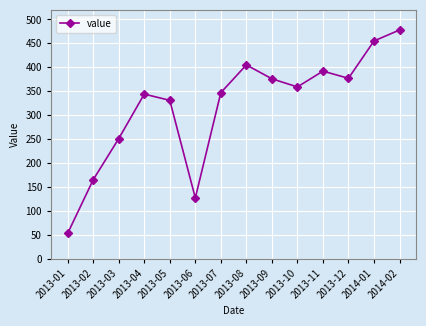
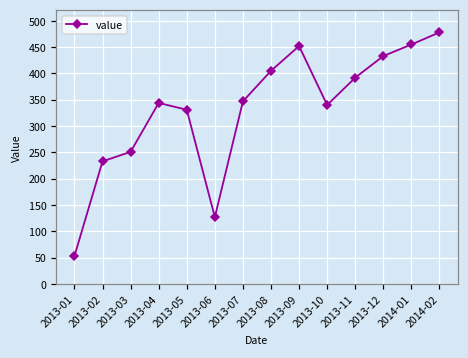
  {
    "2013-01": 50,
-   "2013-02": 170,
+   "2013-02": 230,
    "2013-03": 250,
    "2013-04": 340,
    "2013-05": 330,
    "2013-06": 130,
    "2013-07": 350,
    "2013-08": 410,
-   "2013-09": 380,
-   "2013-10": 360,
+   "2013-09": 450,
+   "2013-10": 340,
    "2013-11": 390,
-   "2013-12": 380,
+   "2013-12": 430,
    "2014-01": 460,
    "2014-02": 480
  }
